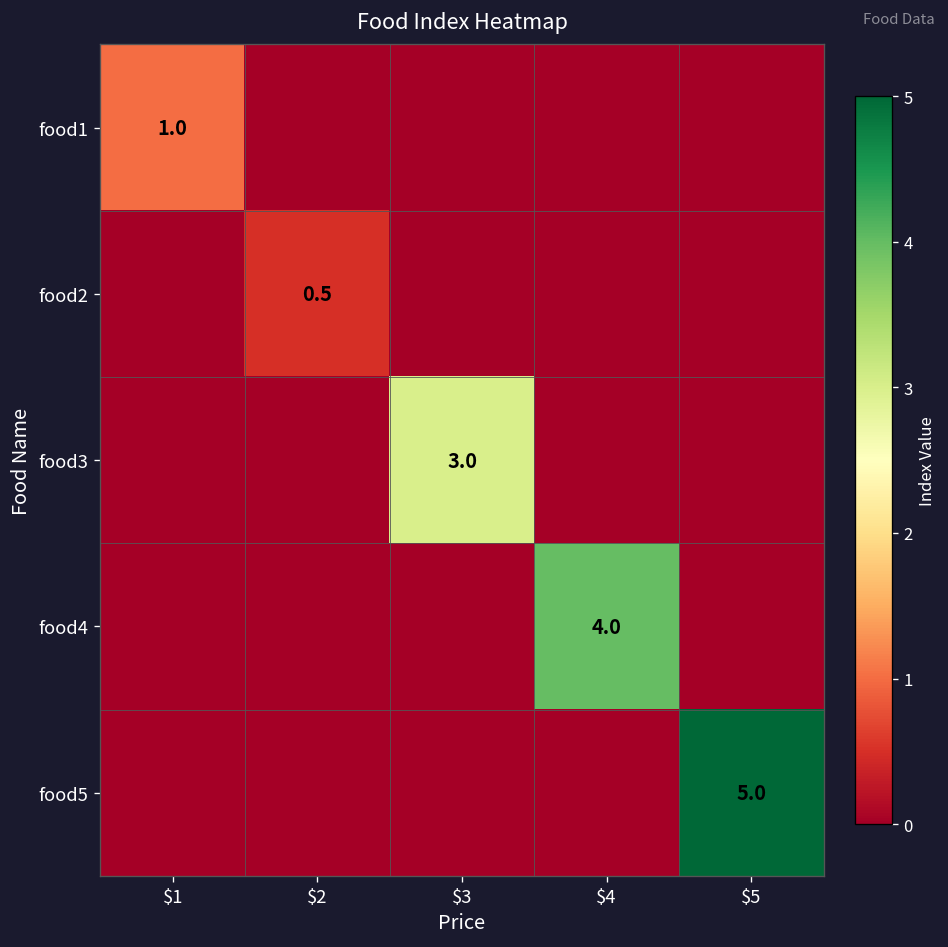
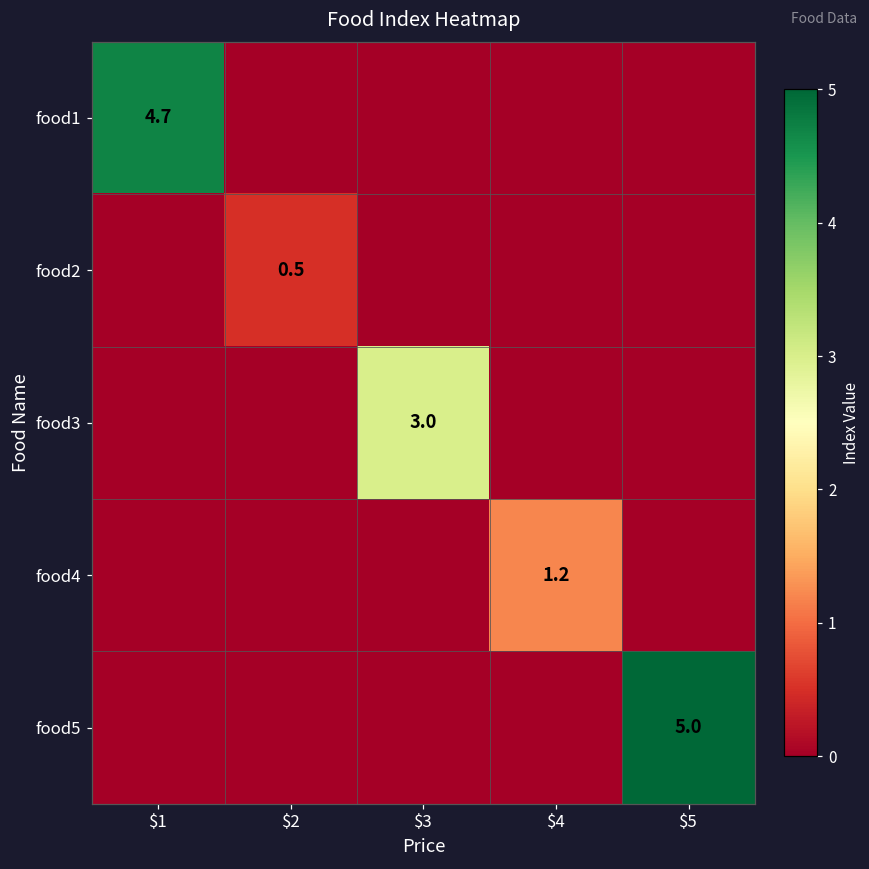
  {
    "food1": {
-     "$1": 1.0
+     "$1": 4.7
    },
    "food2": {
      "$2": 0.5
    },
    "food3": {
      "$3": 3.0
    },
    "food4": {
-     "$4": 4.0
+     "$4": 1.2
    },
    "food5": {
      "$5": 5.0
    }
  }
